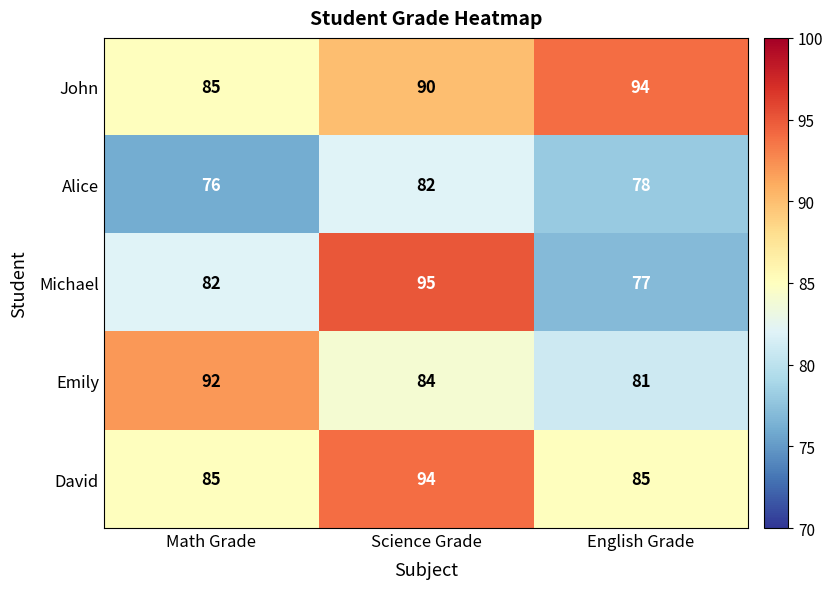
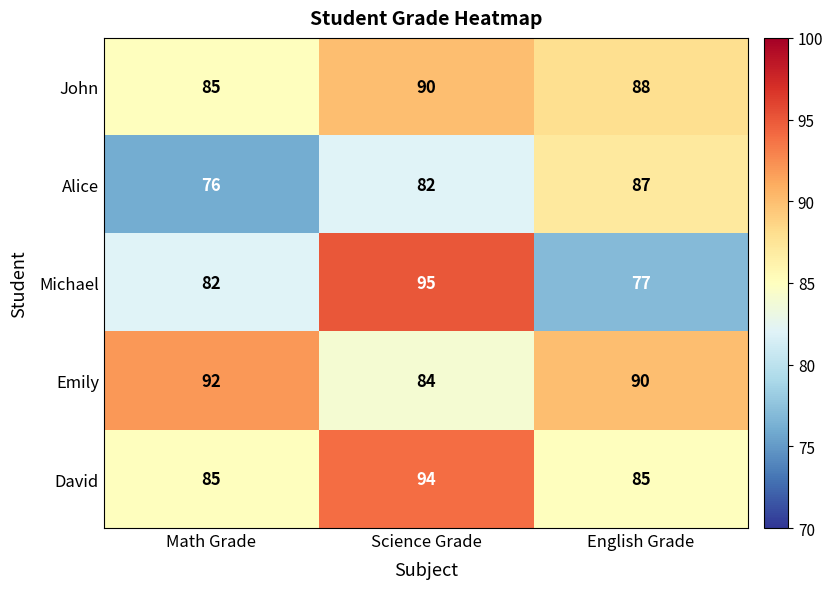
  {
    "John": {
      "Math Grade": 85,
      "Science Grade": 90,
-     "English Grade": 94
+     "English Grade": 88
    },
    "Alice": {
      "Math Grade": 76,
      "Science Grade": 82,
-     "English Grade": 78
+     "English Grade": 87
    },
    "Michael": {
      "Math Grade": 82,
      "Science Grade": 95,
      "English Grade": 77
    },
    "Emily": {
      "Math Grade": 92,
      "Science Grade": 84,
-     "English Grade": 81
+     "English Grade": 90
    },
    "David": {
      "Math Grade": 85,
      "Science Grade": 94,
      "English Grade": 85
    }
  }
